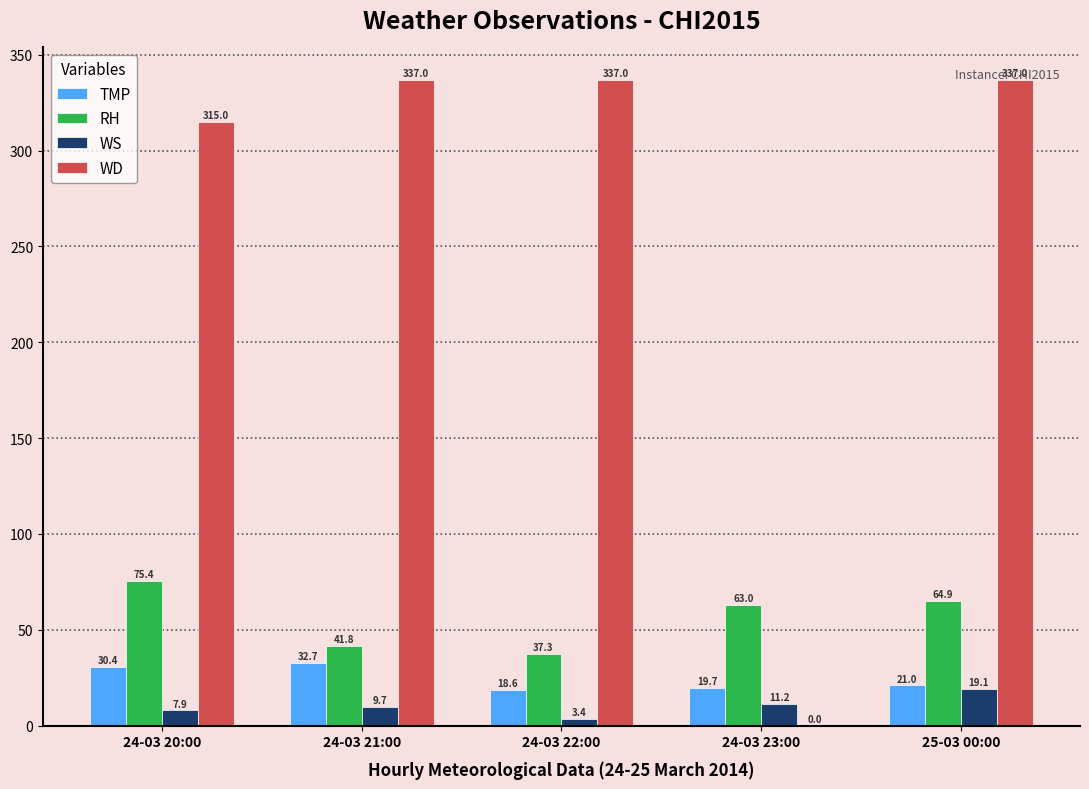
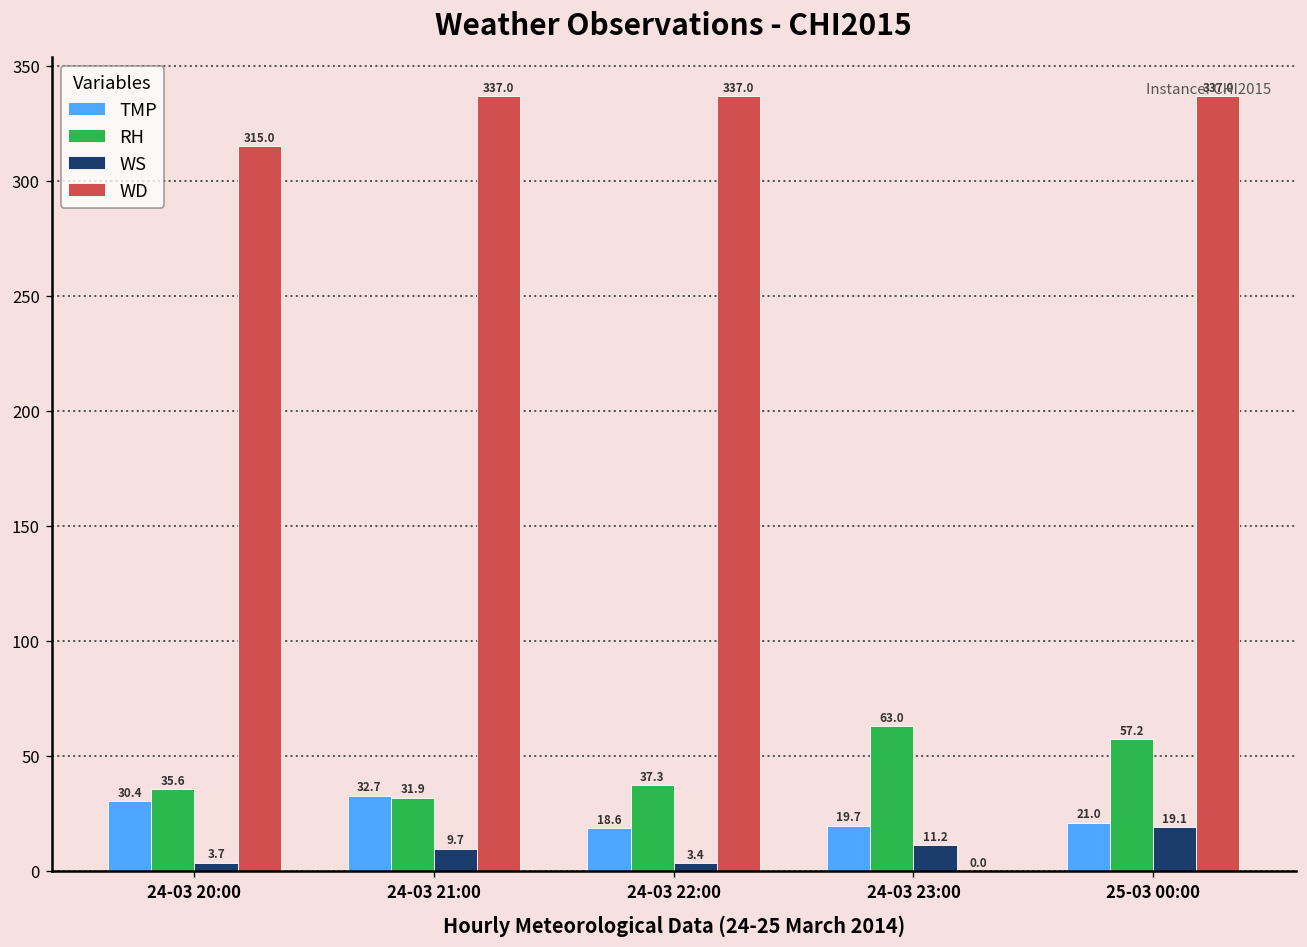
  {
    "TMP": {
      "24-03 20:00": 30.4,
      "24-03 21:00": 32.7,
      "24-03 22:00": 18.6,
      "24-03 23:00": 19.7,
      "25-03 00:00": 21.0
    },
    "RH": {
-     "24-03 20:00": 75.4,
-     "24-03 21:00": 41.8,
+     "24-03 20:00": 35.6,
+     "24-03 21:00": 31.9,
      "24-03 22:00": 37.3,
      "24-03 23:00": 63.0,
-     "25-03 00:00": 64.9
+     "25-03 00:00": 57.2
    },
    "WS": {
-     "24-03 20:00": 7.9,
+     "24-03 20:00": 3.7,
      "24-03 21:00": 9.7,
      "24-03 22:00": 3.4,
      "24-03 23:00": 11.2,
      "25-03 00:00": 19.1
    },
    "WD": {
      "24-03 20:00": 315.0,
      "24-03 21:00": 337.0,
      "24-03 22:00": 337.0,
      "24-03 23:00": 0.0
    }
  }
